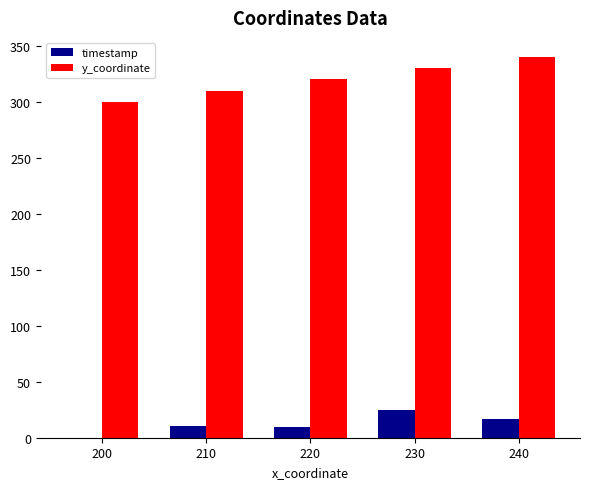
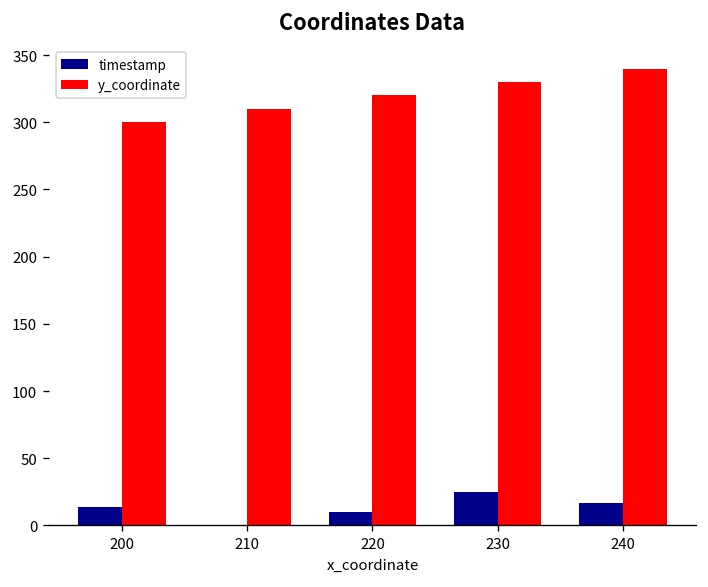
  {
    "timestamp": {
-     "200": 0,
-     "210": 11,
+     "200": 14,
+     "210": 0,
      "220": 10,
      "230": 25,
      "240": 17
    },
    "y_coordinate": {
      "200": 300,
      "210": 310,
      "220": 320,
      "230": 330,
      "240": 340
    }
  }
